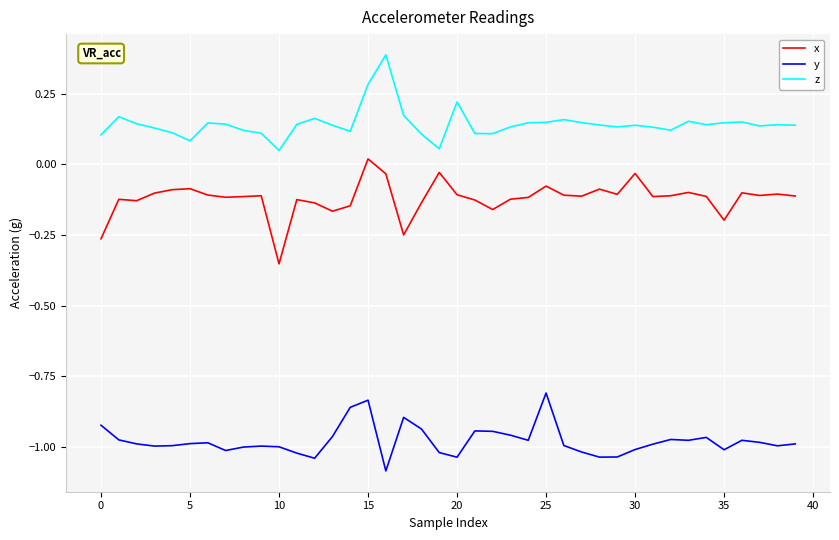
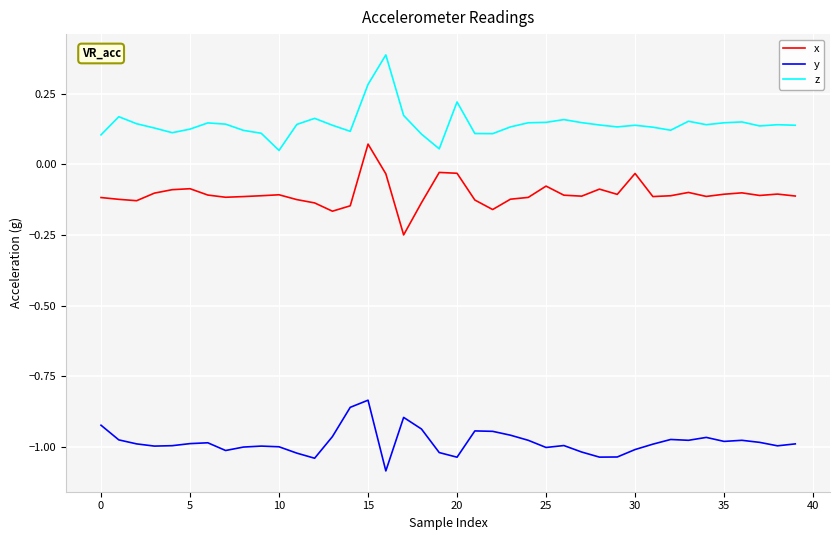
  {
    "x": {
-     "0": -0.26,
+     "0": -0.12,
      "5": -0.09,
-     "10": -0.35,
-     "15": 0.02,
-     "20": -0.11,
+     "10": -0.11,
+     "15": 0.07,
+     "20": -0.03,
      "25": -0.08,
      "30": -0.03,
-     "35": -0.20
+     "35": -0.11
    },
    "y": {
      "0": -0.92,
      "5": -0.99,
      "10": -1.00,
      "15": -0.84,
      "20": -1.04,
-     "25": -0.81,
+     "25": -1.00,
      "30": -1.01,
-     "35": -1.01
+     "35": -0.98
    },
    "z": {
      "0": 0.10,
-     "5": 0.08,
+     "5": 0.12,
      "10": 0.05,
      "15": 0.28,
      "20": 0.22,
      "25": 0.15,
      "30": 0.14,
      "35": 0.15
    }
  }
